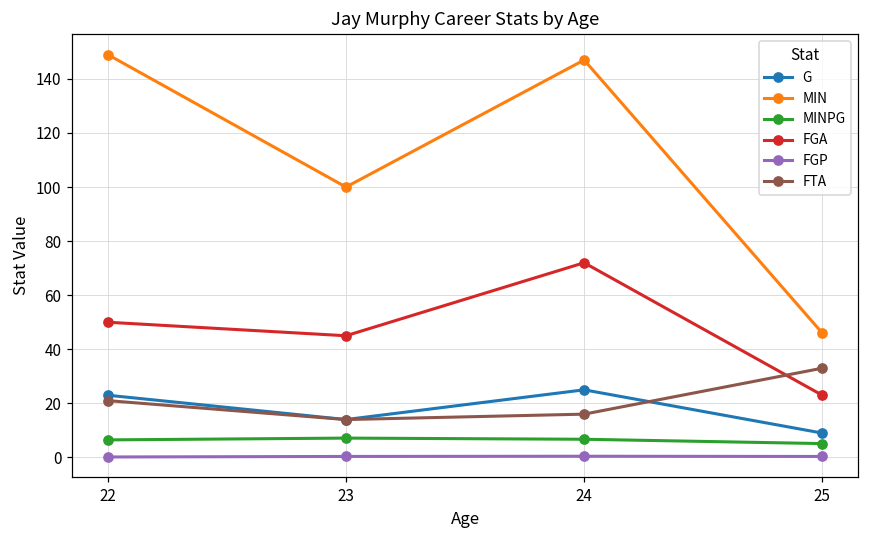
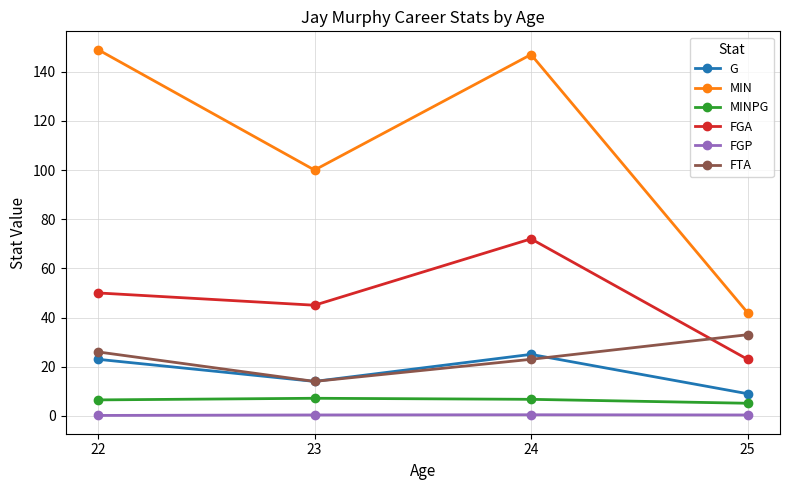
  {
    "G": {
      "22": 23,
      "24": 25,
      "25": 9
    },
    "MIN": {
      "22": 149,
      "23": 100,
      "24": 147,
-     "25": 46
+     "25": 42
    },
    "MINPG": {
      "22": 6,
      "23": 7,
      "24": 7,
      "25": 5
    },
    "FGA": {
      "22": 50,
      "23": 45,
      "24": 72,
      "25": 23
    },
    "FGP": {
      "22": 0,
      "23": 0,
      "24": 0,
      "25": 0
    },
    "FTA": {
-     "22": 21,
-     "24": 16,
+     "22": 26,
+     "24": 23,
      "25": 33
    }
  }
